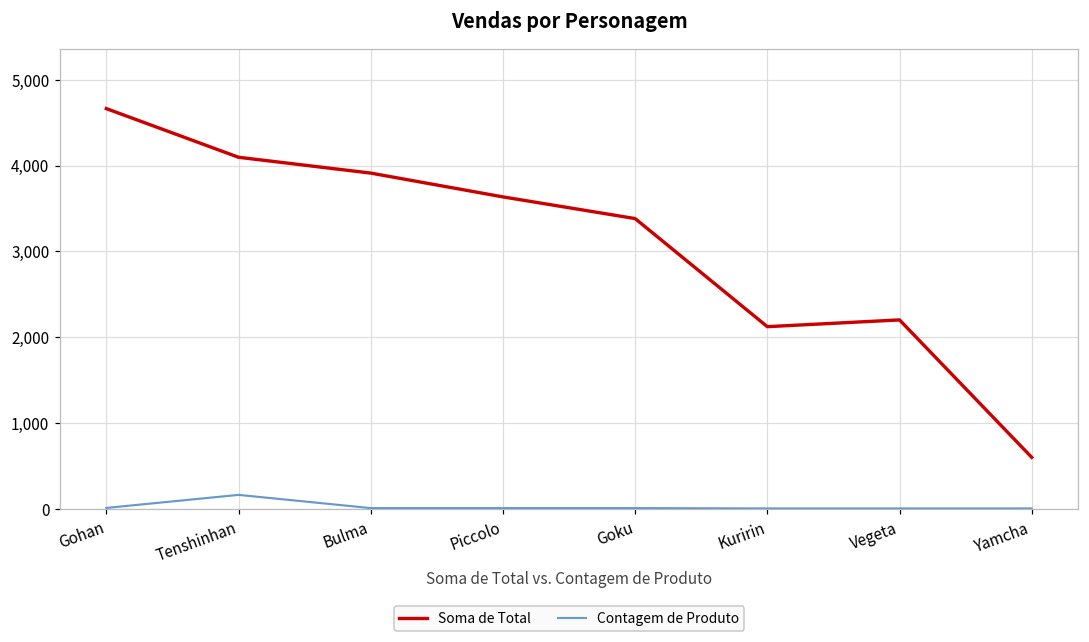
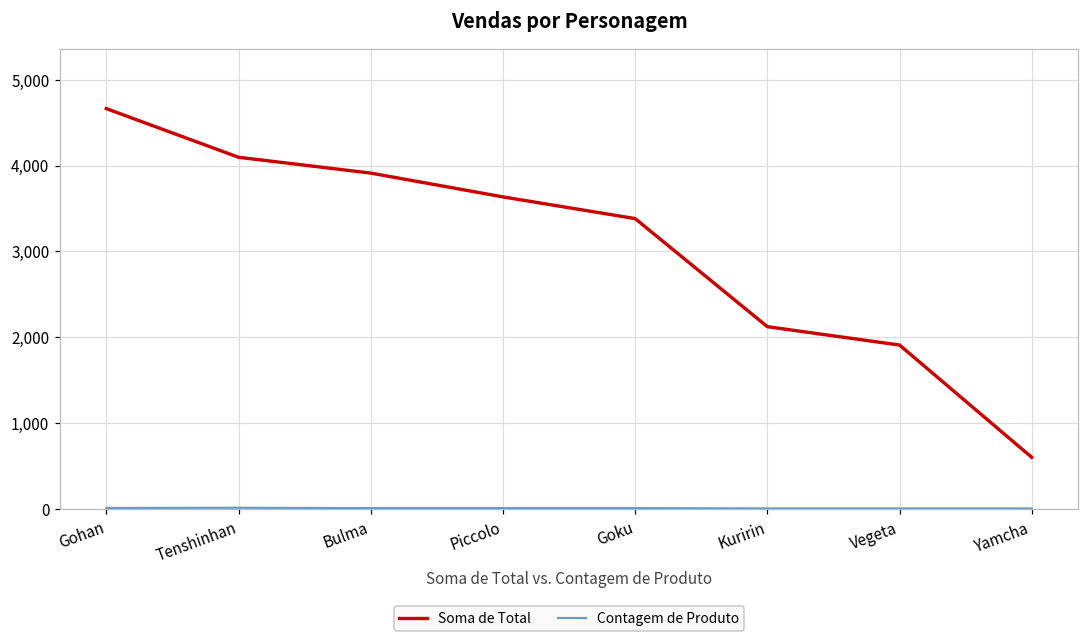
  {
    "Soma de Total": {
      "Gohan": "4,700",
      "Tenshinhan": "4,100",
      "Bulma": "3,900",
      "Piccolo": "3,600",
      "Goku": "3,400",
      "Kuririn": "2,100",
-     "Vegeta": "2,200",
+     "Vegeta": "1,900",
      "Yamcha": "600"
    },
    "Contagem de Produto": {
      "Gohan": "0",
-     "Tenshinhan": "200",
+     "Tenshinhan": "0",
      "Bulma": "0",
      "Piccolo": "0",
      "Goku": "0",
      "Kuririn": "0",
      "Vegeta": "0",
      "Yamcha": "0"
    }
  }
